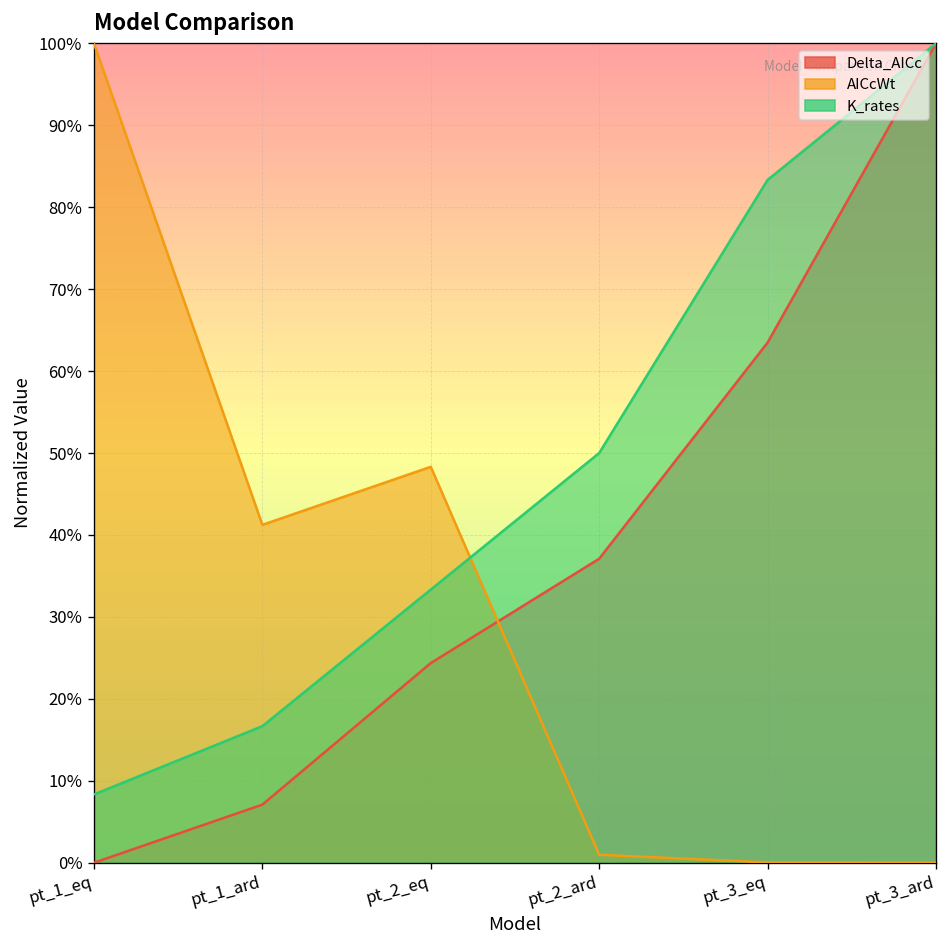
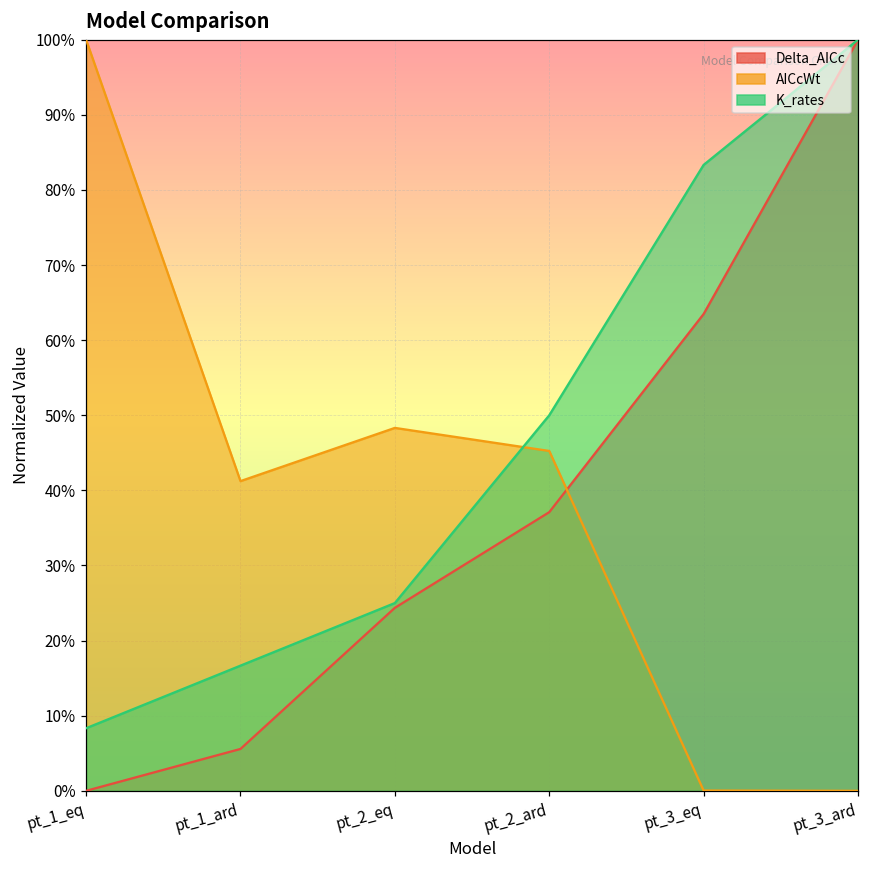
  {
    "Delta_AICc": {
      "pt_1_eq": "0%",
-     "pt_1_ard": "7%",
+     "pt_1_ard": "6%",
      "pt_2_eq": "24%",
      "pt_2_ard": "37%",
      "pt_3_eq": "63%"
    },
    "AICcWt": {
      "pt_1_eq": "100%",
      "pt_1_ard": "41%",
      "pt_2_eq": "48%",
-     "pt_2_ard": "1%",
+     "pt_2_ard": "45%",
      "pt_3_eq": "0%",
      "pt_3_ard": "0%"
    },
    "K_rates": {
      "pt_1_eq": "8%",
      "pt_1_ard": "17%",
-     "pt_2_eq": "33%",
+     "pt_2_eq": "25%",
      "pt_2_ard": "50%",
      "pt_3_eq": "83%"
    }
  }
